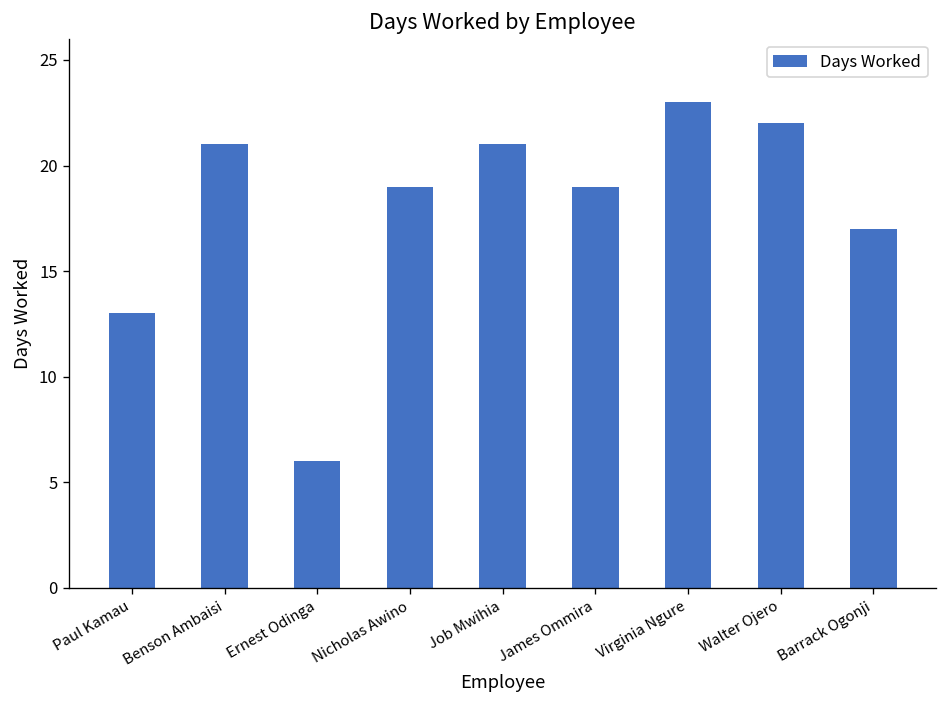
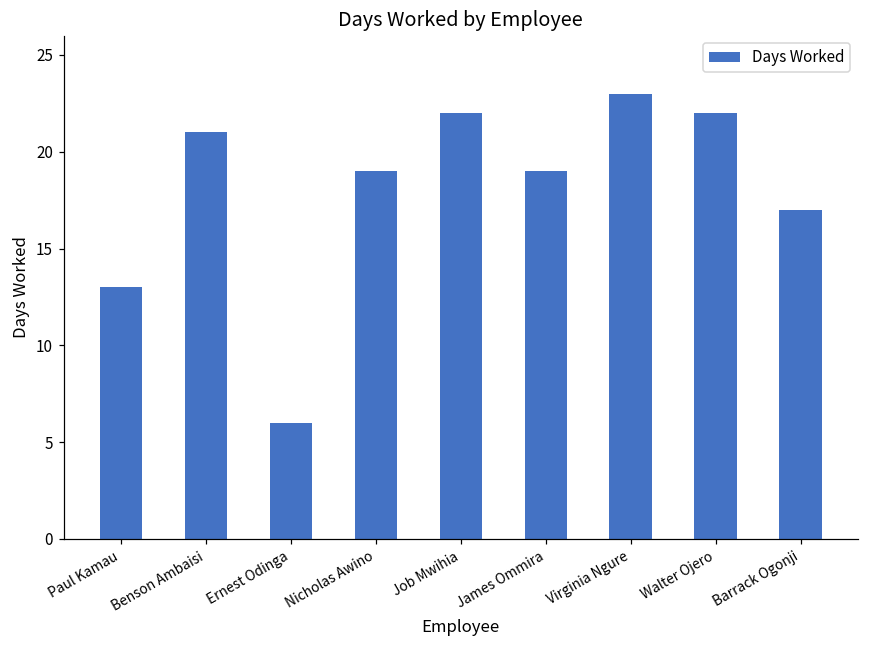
  {
    "Paul Kamau": 13,
    "Benson Ambaisi": 21,
    "Ernest Odinga": 6,
    "Nicholas Awino": 19,
-   "Job Mwihia": 21,
+   "Job Mwihia": 22,
    "James Ommira": 19,
    "Virginia Ngure": 23,
    "Walter Ojero": 22,
    "Barrack Ogonji": 17
  }
